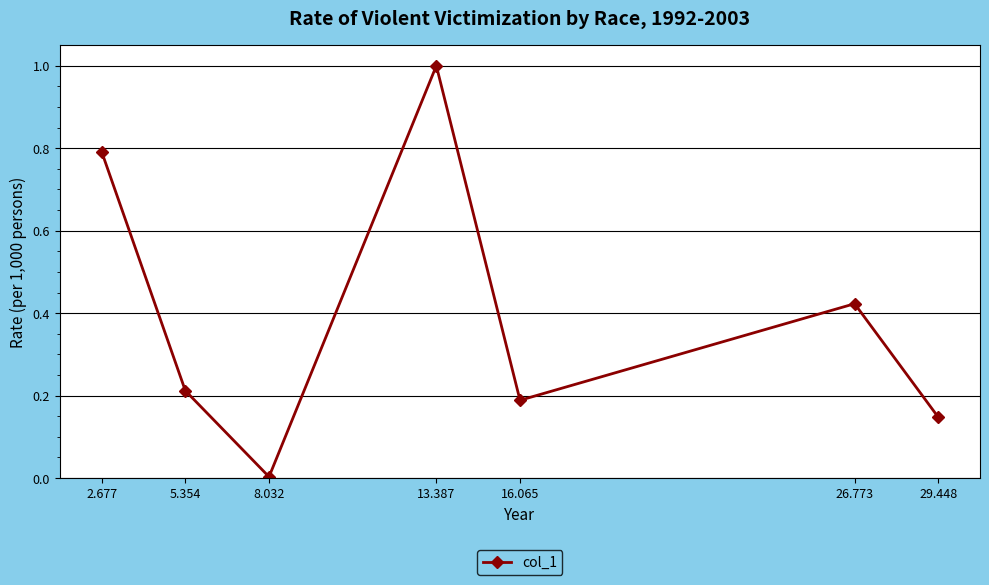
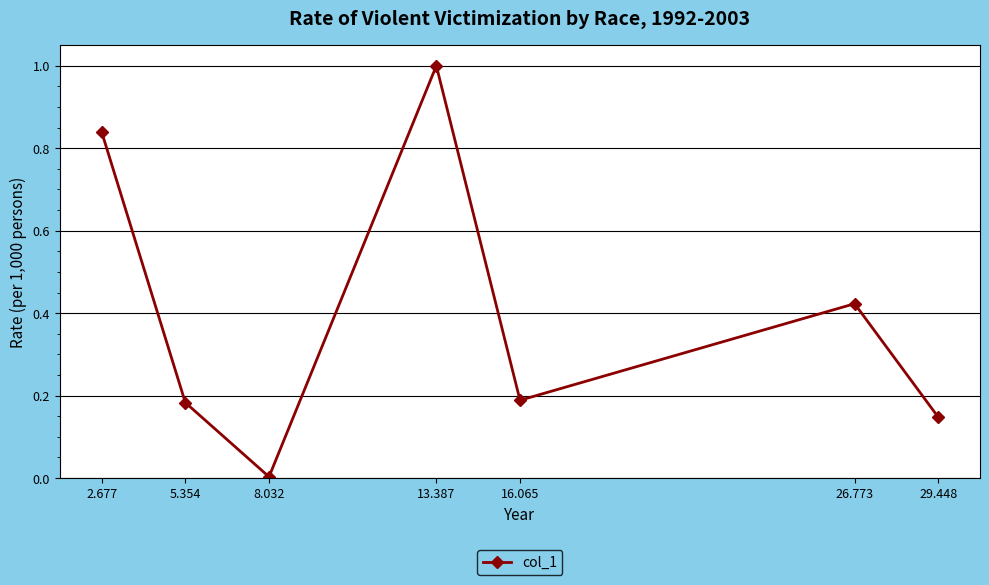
  {
-   "2.677": 0.79,
-   "5.354": 0.21,
+   "2.677": 0.84,
+   "5.354": 0.18,
    "8.032": 0.00,
    "13.387": 1.00,
    "16.065": 0.19,
    "26.773": 0.42,
    "29.448": 0.15
  }
